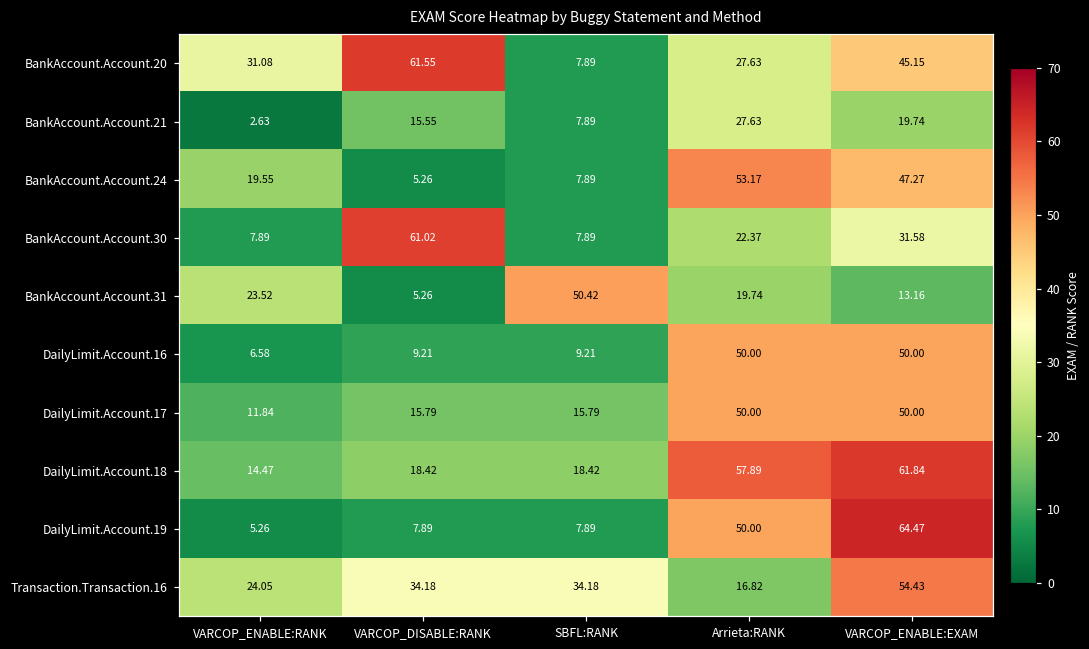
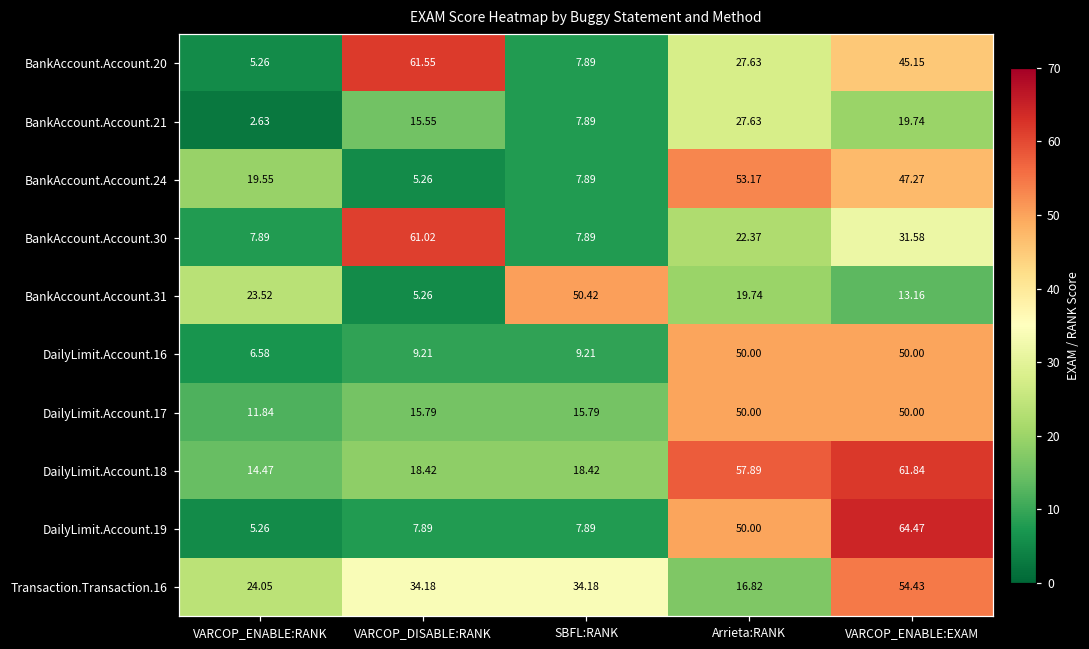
  {
    "BankAccount.Account.20": {
-     "VARCOP_ENABLE:RANK": 31.08,
+     "VARCOP_ENABLE:RANK": 5.26,
      "VARCOP_DISABLE:RANK": 61.55,
      "SBFL:RANK": 7.89,
      "Arrieta:RANK": 27.63,
      "VARCOP_ENABLE:EXAM": 45.15
    },
    "BankAccount.Account.21": {
      "VARCOP_ENABLE:RANK": 2.63,
      "VARCOP_DISABLE:RANK": 15.55,
      "SBFL:RANK": 7.89,
      "Arrieta:RANK": 27.63,
      "VARCOP_ENABLE:EXAM": 19.74
    },
    "BankAccount.Account.24": {
      "VARCOP_ENABLE:RANK": 19.55,
      "VARCOP_DISABLE:RANK": 5.26,
      "SBFL:RANK": 7.89,
      "Arrieta:RANK": 53.17,
      "VARCOP_ENABLE:EXAM": 47.27
    },
    "BankAccount.Account.30": {
      "VARCOP_ENABLE:RANK": 7.89,
      "VARCOP_DISABLE:RANK": 61.02,
      "SBFL:RANK": 7.89,
      "Arrieta:RANK": 22.37,
      "VARCOP_ENABLE:EXAM": 31.58
    },
    "BankAccount.Account.31": {
      "VARCOP_ENABLE:RANK": 23.52,
      "VARCOP_DISABLE:RANK": 5.26,
      "SBFL:RANK": 50.42,
      "Arrieta:RANK": 19.74,
      "VARCOP_ENABLE:EXAM": 13.16
    },
    "DailyLimit.Account.16": {
      "VARCOP_ENABLE:RANK": 6.58,
      "VARCOP_DISABLE:RANK": 9.21,
      "SBFL:RANK": 9.21,
      "Arrieta:RANK": 50.00,
      "VARCOP_ENABLE:EXAM": 50.00
    },
    "DailyLimit.Account.17": {
      "VARCOP_ENABLE:RANK": 11.84,
      "VARCOP_DISABLE:RANK": 15.79,
      "SBFL:RANK": 15.79,
      "Arrieta:RANK": 50.00,
      "VARCOP_ENABLE:EXAM": 50.00
    },
    "DailyLimit.Account.18": {
      "VARCOP_ENABLE:RANK": 14.47,
      "VARCOP_DISABLE:RANK": 18.42,
      "SBFL:RANK": 18.42,
      "Arrieta:RANK": 57.89,
      "VARCOP_ENABLE:EXAM": 61.84
    },
    "DailyLimit.Account.19": {
      "VARCOP_ENABLE:RANK": 5.26,
      "VARCOP_DISABLE:RANK": 7.89,
      "SBFL:RANK": 7.89,
      "Arrieta:RANK": 50.00,
      "VARCOP_ENABLE:EXAM": 64.47
    },
    "Transaction.Transaction.16": {
      "VARCOP_ENABLE:RANK": 24.05,
      "VARCOP_DISABLE:RANK": 34.18,
      "SBFL:RANK": 34.18,
      "Arrieta:RANK": 16.82,
      "VARCOP_ENABLE:EXAM": 54.43
    }
  }
